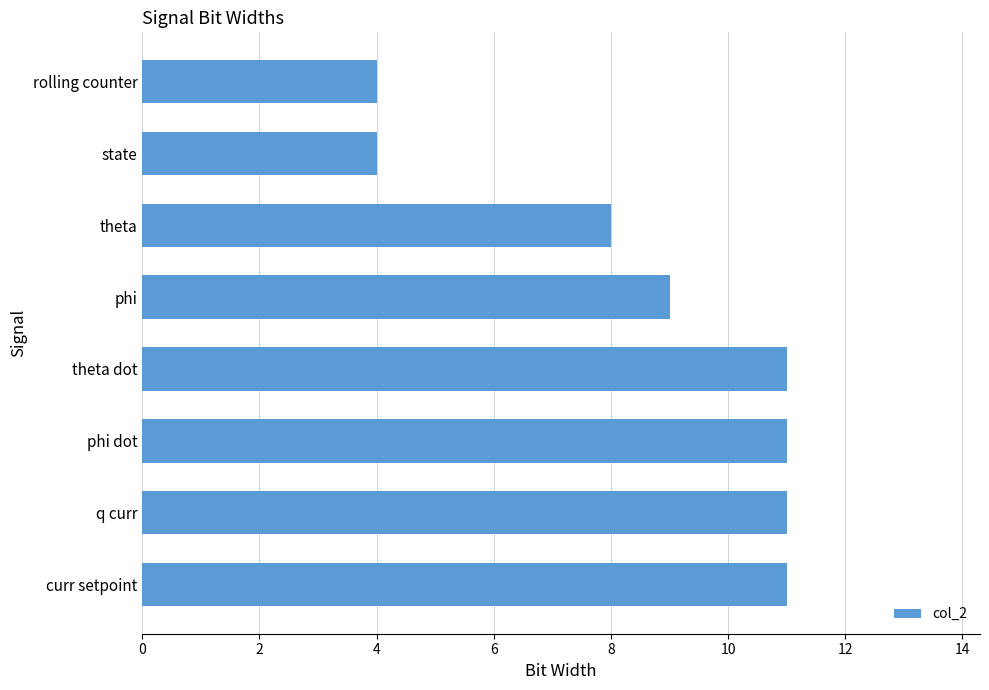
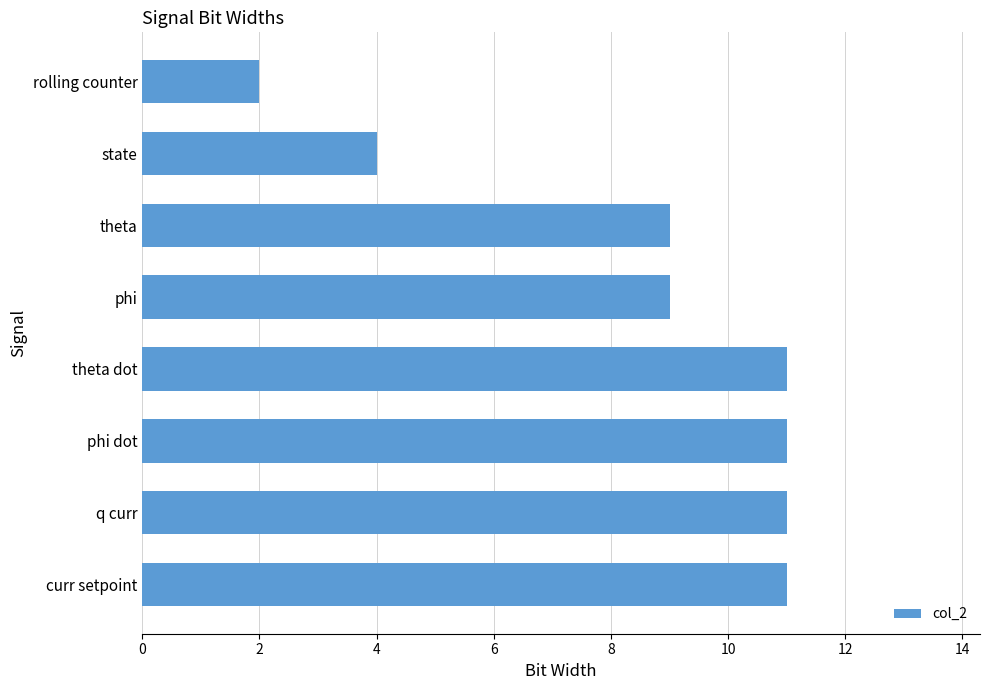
  {
-   "rolling counter": 4,
+   "rolling counter": 2,
    "state": 4,
-   "theta": 8,
+   "theta": 9,
    "phi": 9,
    "theta dot": 11,
    "phi dot": 11,
    "q curr": 11,
    "curr setpoint": 11
  }
